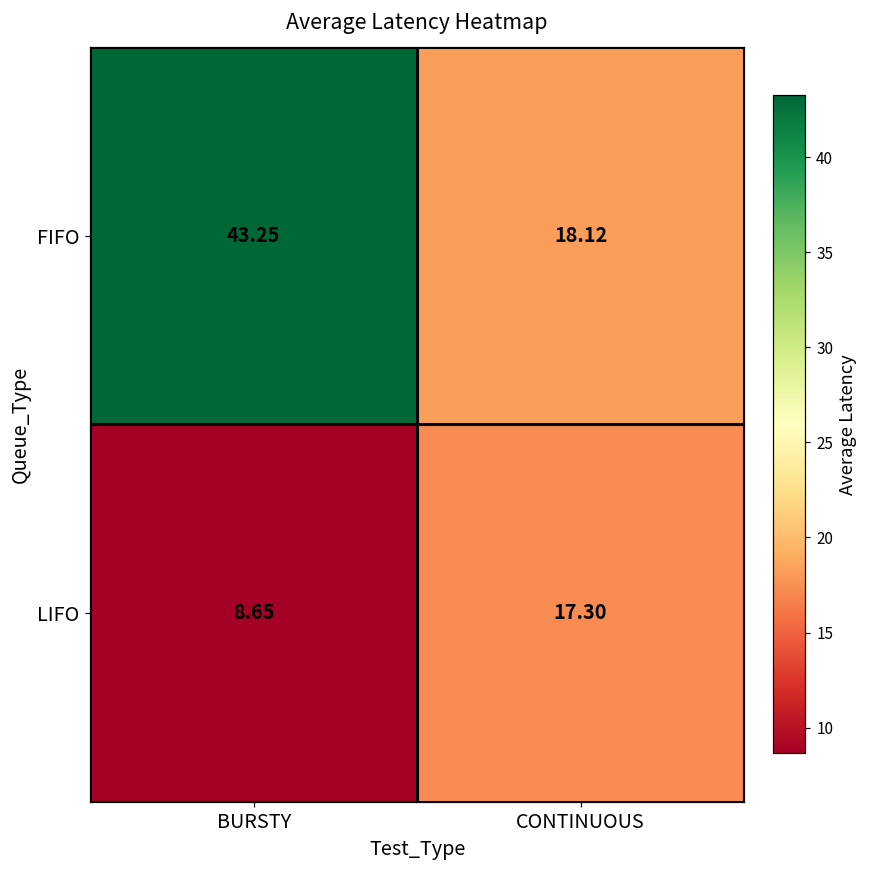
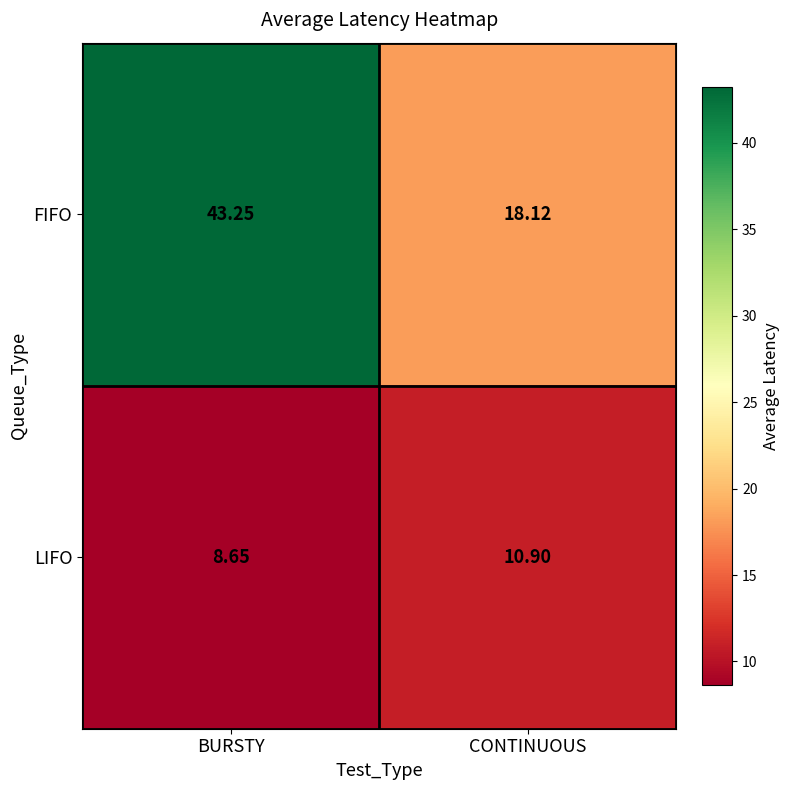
  {
    "FIFO": {
      "BURSTY": 43.25,
      "CONTINUOUS": 18.12
    },
    "LIFO": {
      "BURSTY": 8.65,
-     "CONTINUOUS": 17.30
+     "CONTINUOUS": 10.90
    }
  }
